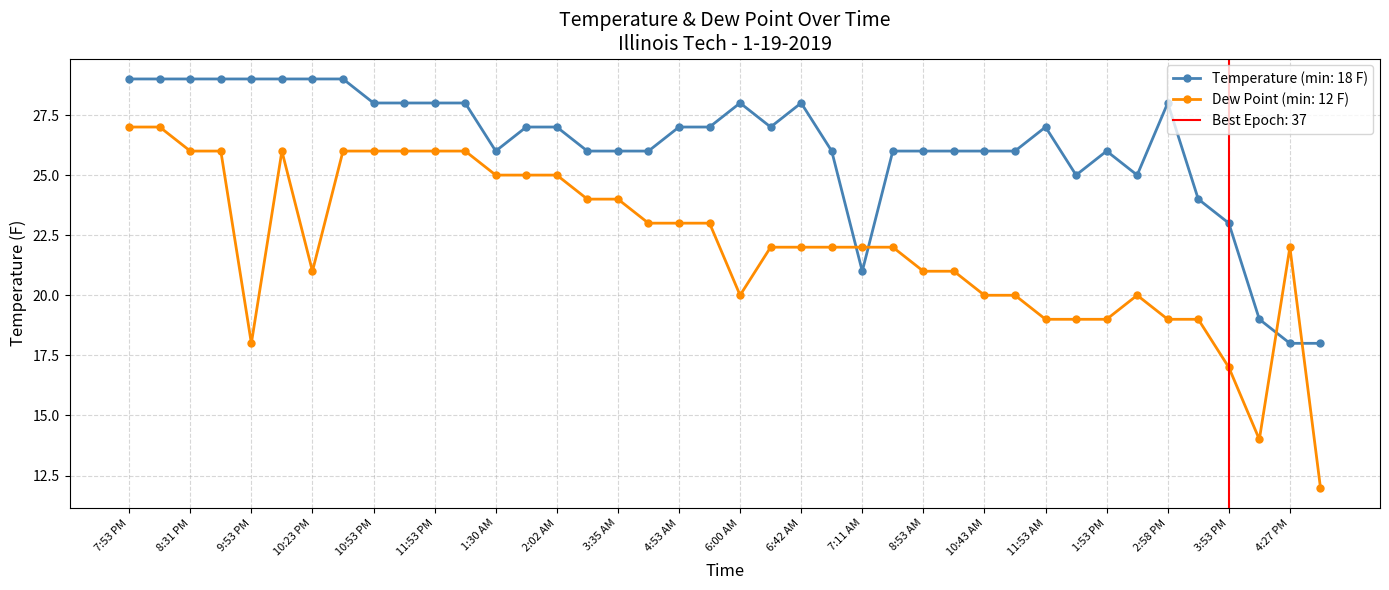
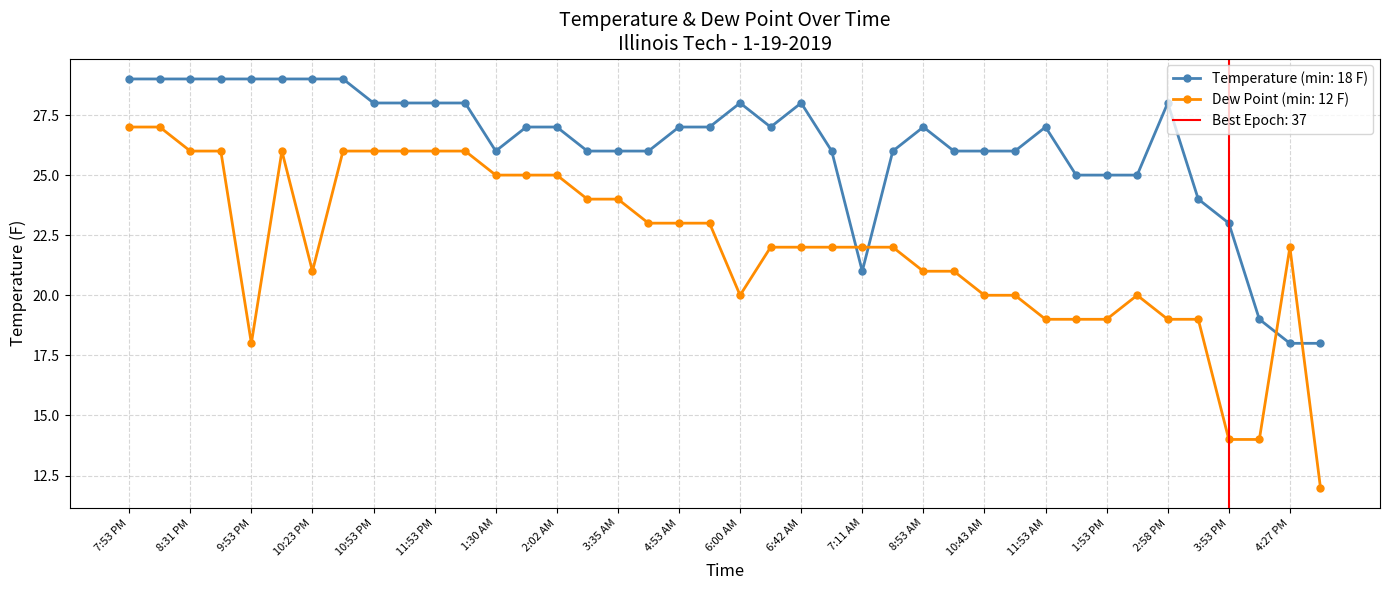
  {
    "Temperature (min: 18 F)": {
      "7:53 PM": 29,
      "8:31 PM": 29,
      "9:53 PM": 29,
      "10:23 PM": 29,
      "10:53 PM": 28,
      "11:53 PM": 28,
      "1:30 AM": 26,
      "2:02 AM": 27,
      "3:35 AM": 26,
      "4:53 AM": 27,
      "6:00 AM": 28,
      "6:42 AM": 28,
      "7:11 AM": 21,
-     "8:53 AM": 26,
+     "8:53 AM": 27,
      "10:43 AM": 26,
      "11:53 AM": 27,
-     "1:53 PM": 26,
+     "1:53 PM": 25,
      "3:53 PM": 23,
      "4:27 PM": 18
    },
    "Dew Point (min: 12 F)": {
      "7:53 PM": 27,
      "8:31 PM": 26,
      "9:53 PM": 18,
      "10:23 PM": 21,
      "10:53 PM": 26,
      "11:53 PM": 26,
      "1:30 AM": 25,
      "2:02 AM": 25,
      "3:35 AM": 24,
      "4:53 AM": 23,
      "6:00 AM": 20,
      "6:42 AM": 22,
      "7:11 AM": 22,
      "8:53 AM": 21,
      "10:43 AM": 20,
      "11:53 AM": 19,
      "1:53 PM": 19,
      "2:58 PM": 19,
-     "3:53 PM": 17,
+     "3:53 PM": 14,
      "4:27 PM": 22
    }
  }
